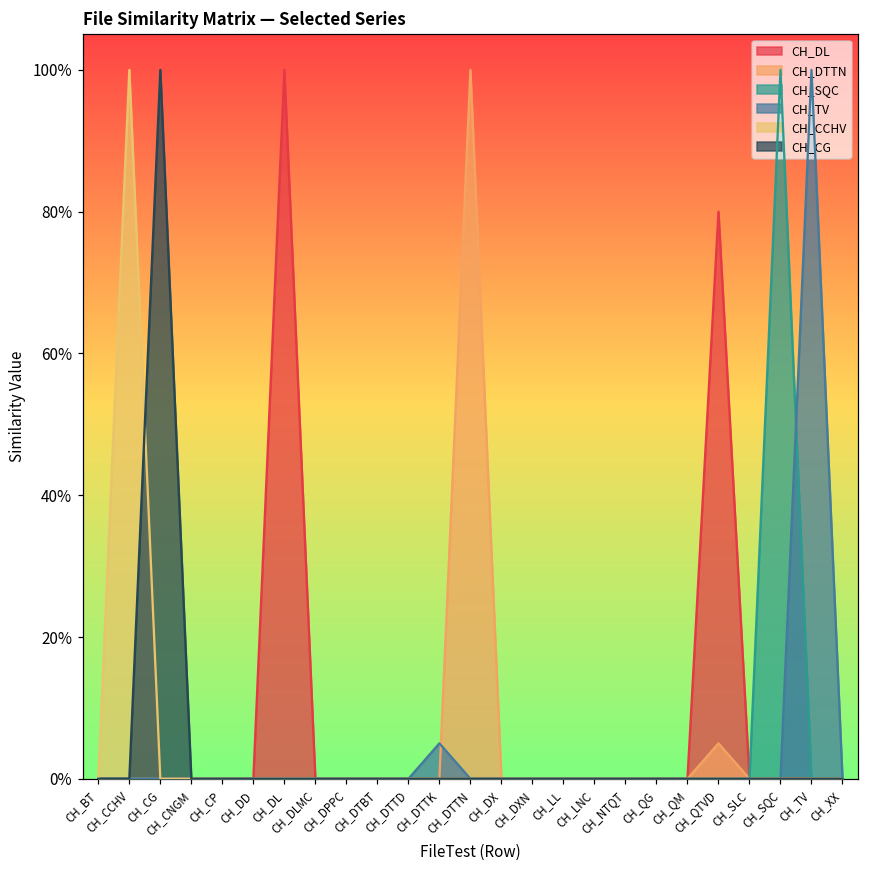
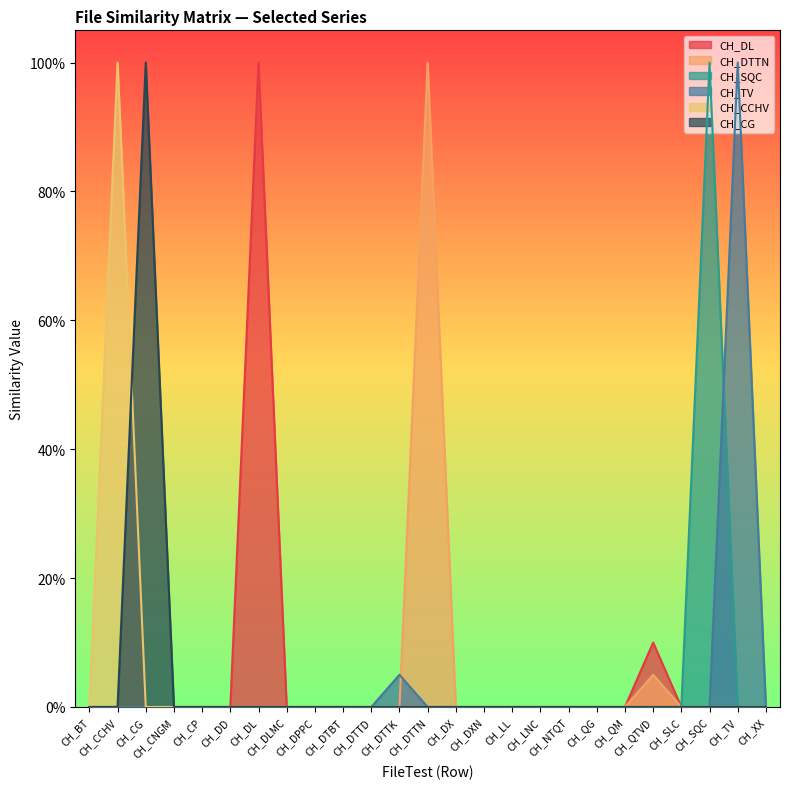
  {
    "CH_DL": {
      "CH_DL": "100%",
-     "CH_QTVD": "80%"
+     "CH_QTVD": "10%"
    },
    "CH_CG": {
      "CH_CG": "100%"
    }
  }
